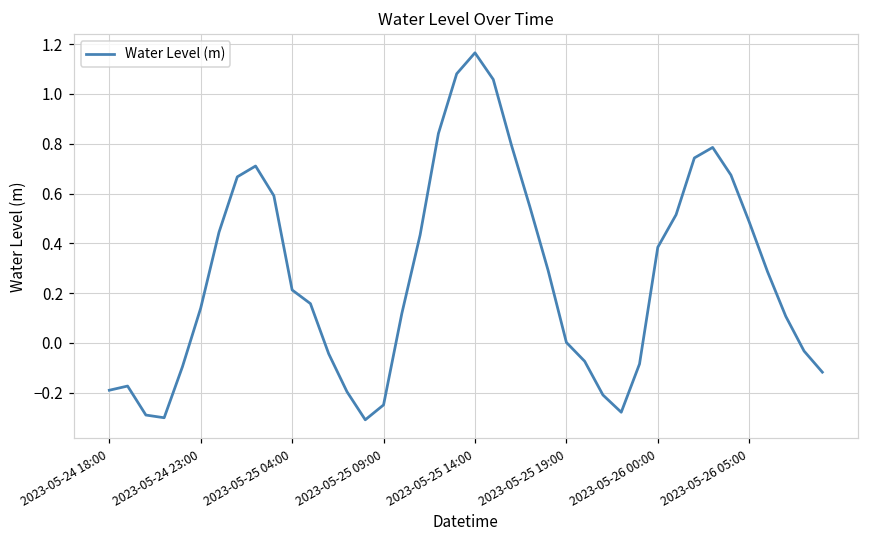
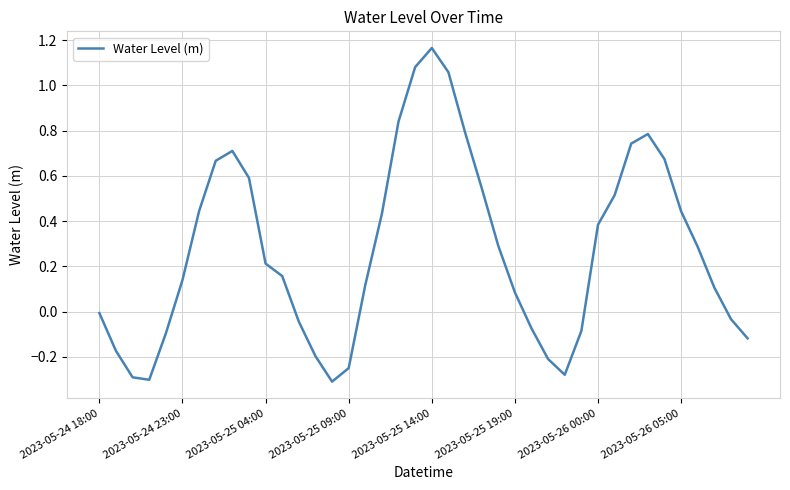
  {
-   "2023-05-24 18:00": -0.19,
+   "2023-05-24 18:00": -0.01,
    "2023-05-24 23:00": 0.14,
    "2023-05-25 04:00": 0.21,
    "2023-05-25 09:00": -0.25,
    "2023-05-25 14:00": 1.17,
-   "2023-05-25 19:00": 0.00,
+   "2023-05-25 19:00": 0.09,
    "2023-05-26 00:00": 0.38,
-   "2023-05-26 05:00": 0.49
+   "2023-05-26 05:00": 0.44
  }
